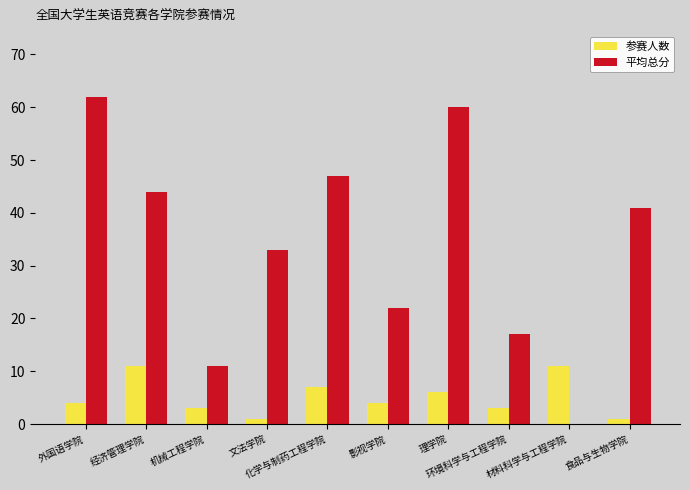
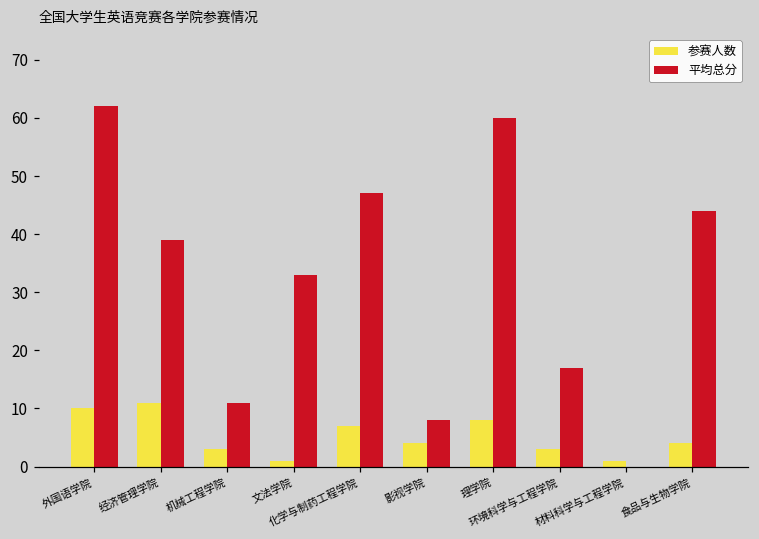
  {
    "参赛人数": {
-     "外国语学院": 4,
+     "外国语学院": 10,
      "经济管理学院": 11,
      "机械工程学院": 3,
      "文法学院": 1,
      "化学与制药工程学院": 7,
      "影视学院": 4,
-     "理学院": 6,
+     "理学院": 8,
      "环境科学与工程学院": 3,
-     "材料科学与工程学院": 11,
-     "食品与生物学院": 1
+     "材料科学与工程学院": 1,
+     "食品与生物学院": 4
    },
    "平均总分": {
      "外国语学院": 62,
-     "经济管理学院": 44,
+     "经济管理学院": 39,
      "机械工程学院": 11,
      "文法学院": 33,
      "化学与制药工程学院": 47,
-     "影视学院": 22,
+     "影视学院": 8,
      "理学院": 60,
      "环境科学与工程学院": 17,
      "材料科学与工程学院": 0,
-     "食品与生物学院": 41
+     "食品与生物学院": 44
    }
  }
